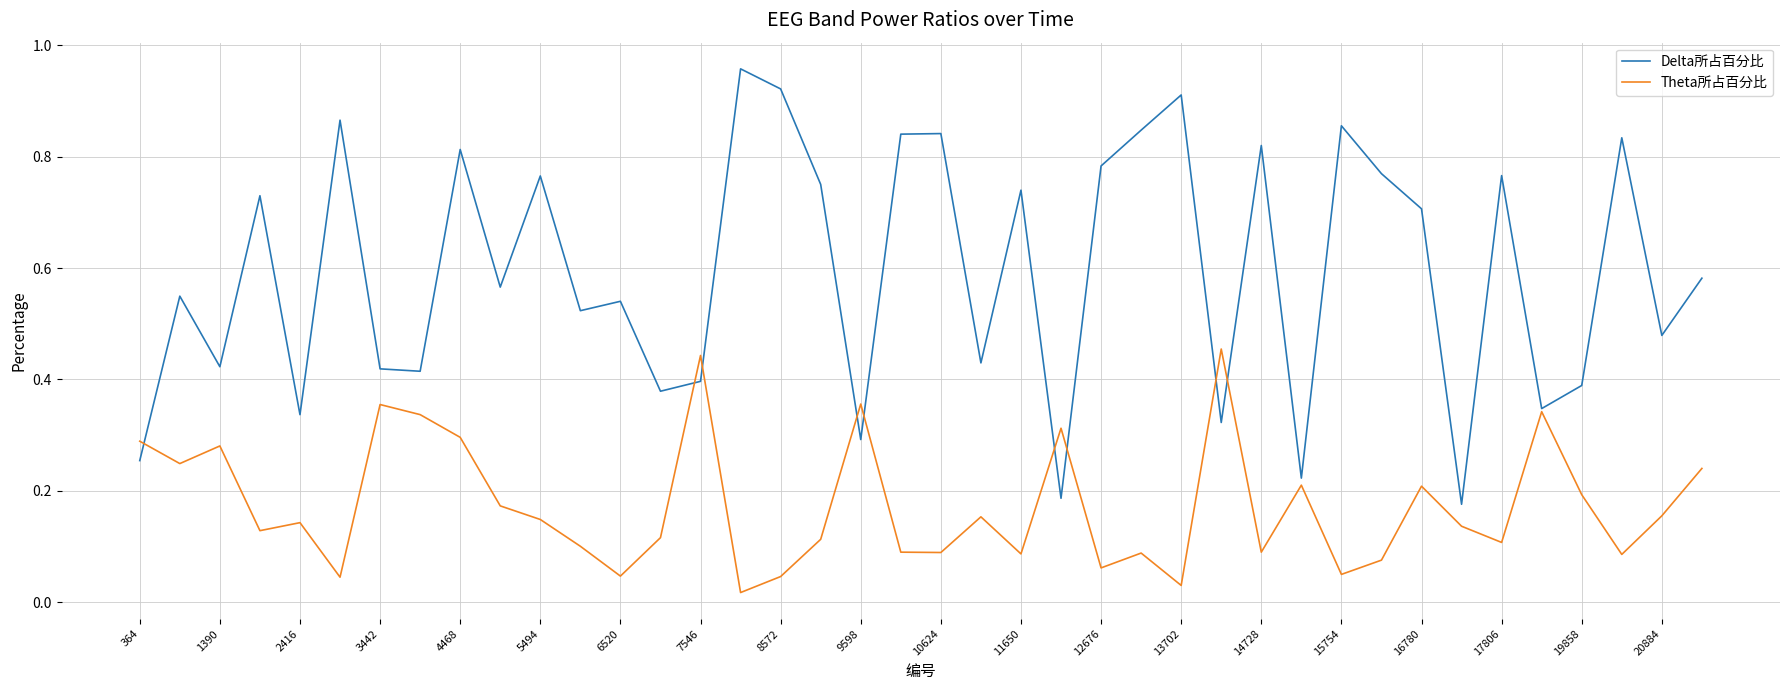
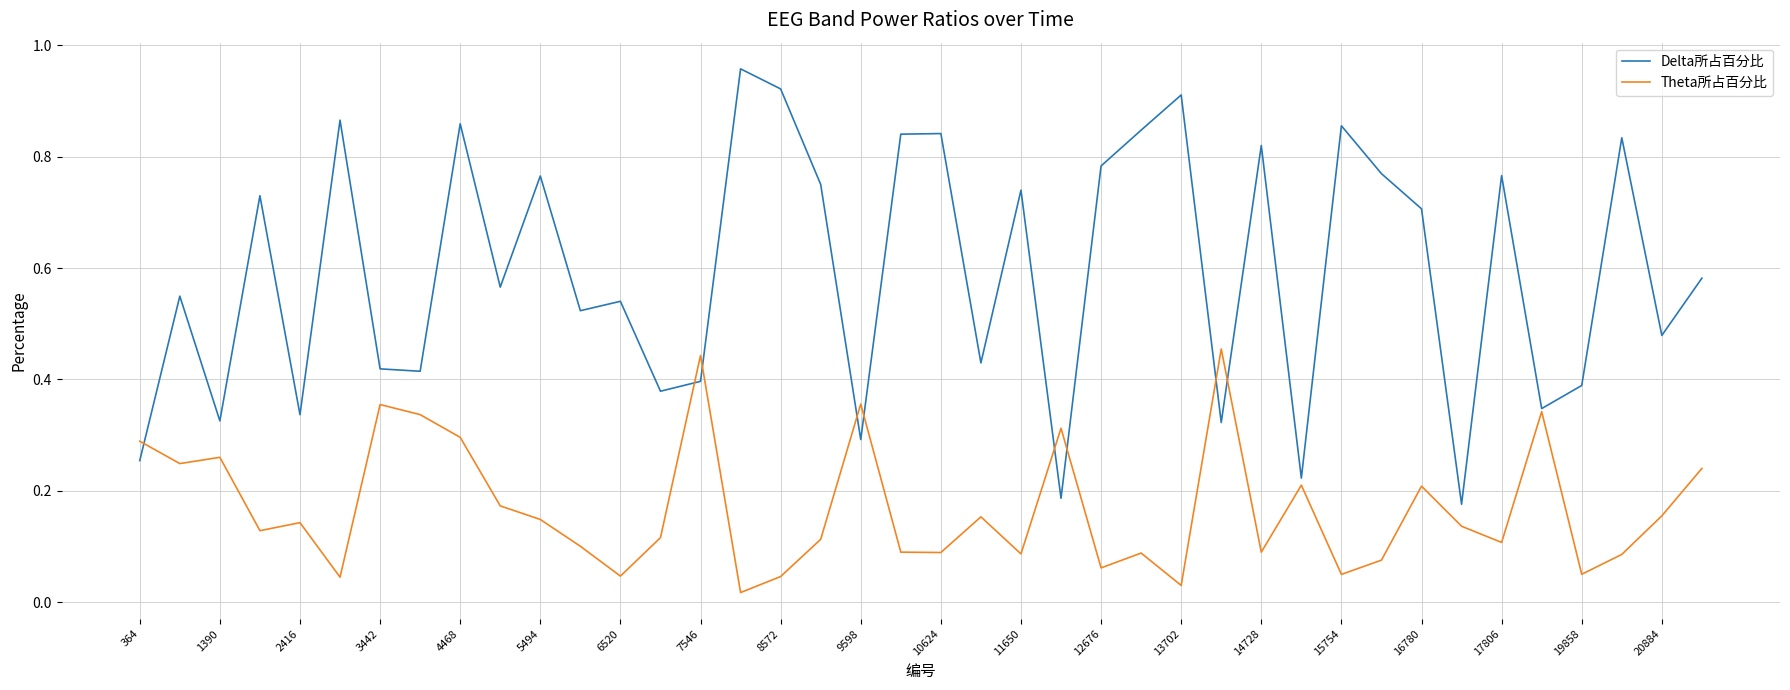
  {
    "Delta所占百分比": {
      "364": 0.25,
-     "1390": 0.42,
+     "1390": 0.33,
      "2416": 0.34,
      "3442": 0.42,
-     "4468": 0.81,
+     "4468": 0.86,
      "5494": 0.77,
      "6520": 0.54,
      "7546": 0.40,
      "8572": 0.92,
      "9598": 0.29,
      "10624": 0.84,
      "11650": 0.74,
      "12676": 0.78,
      "13702": 0.91,
      "14728": 0.82,
      "15754": 0.86,
      "16780": 0.71,
      "17806": 0.77,
      "19858": 0.39,
      "20884": 0.48
    },
    "Theta所占百分比": {
      "364": 0.29,
-     "1390": 0.28,
+     "1390": 0.26,
      "2416": 0.14,
      "3442": 0.35,
      "4468": 0.30,
      "5494": 0.15,
      "6520": 0.05,
      "7546": 0.44,
      "8572": 0.05,
      "9598": 0.36,
      "10624": 0.09,
      "11650": 0.09,
      "12676": 0.06,
      "13702": 0.03,
      "14728": 0.09,
      "15754": 0.05,
      "16780": 0.21,
      "17806": 0.11,
-     "19858": 0.19,
+     "19858": 0.05,
      "20884": 0.15
    }
  }
